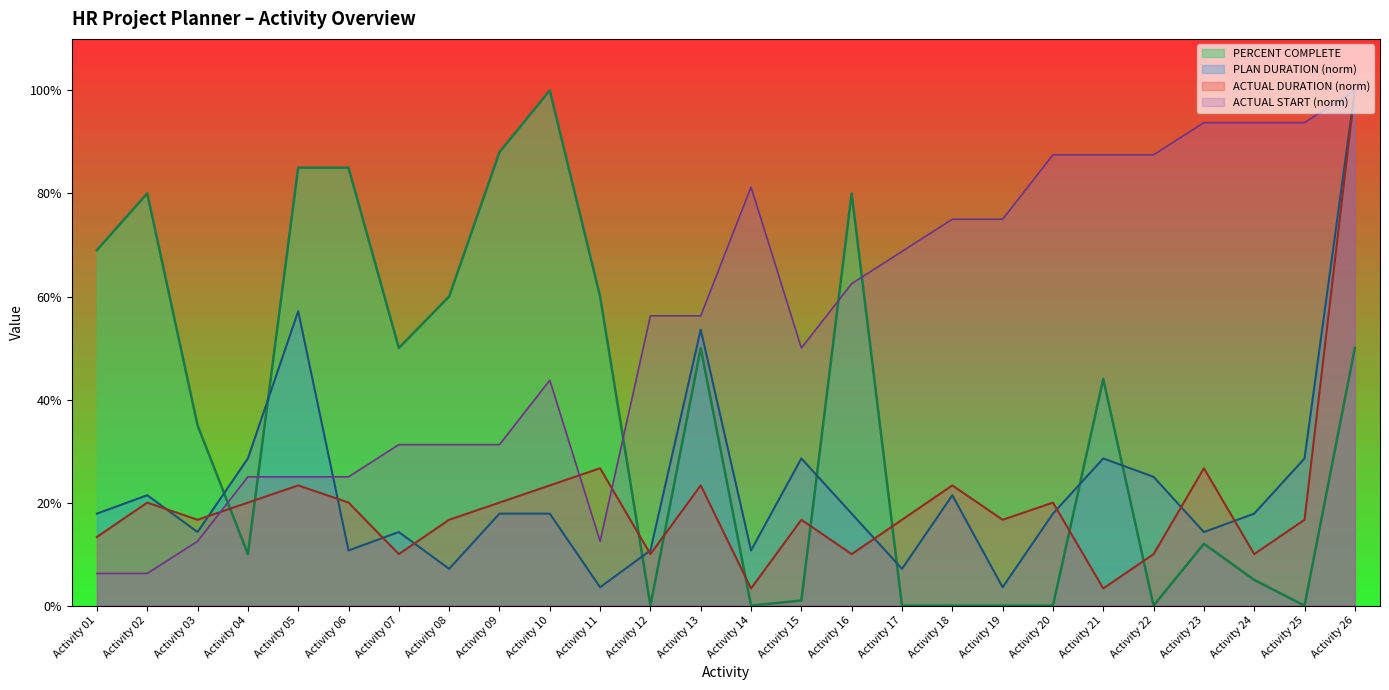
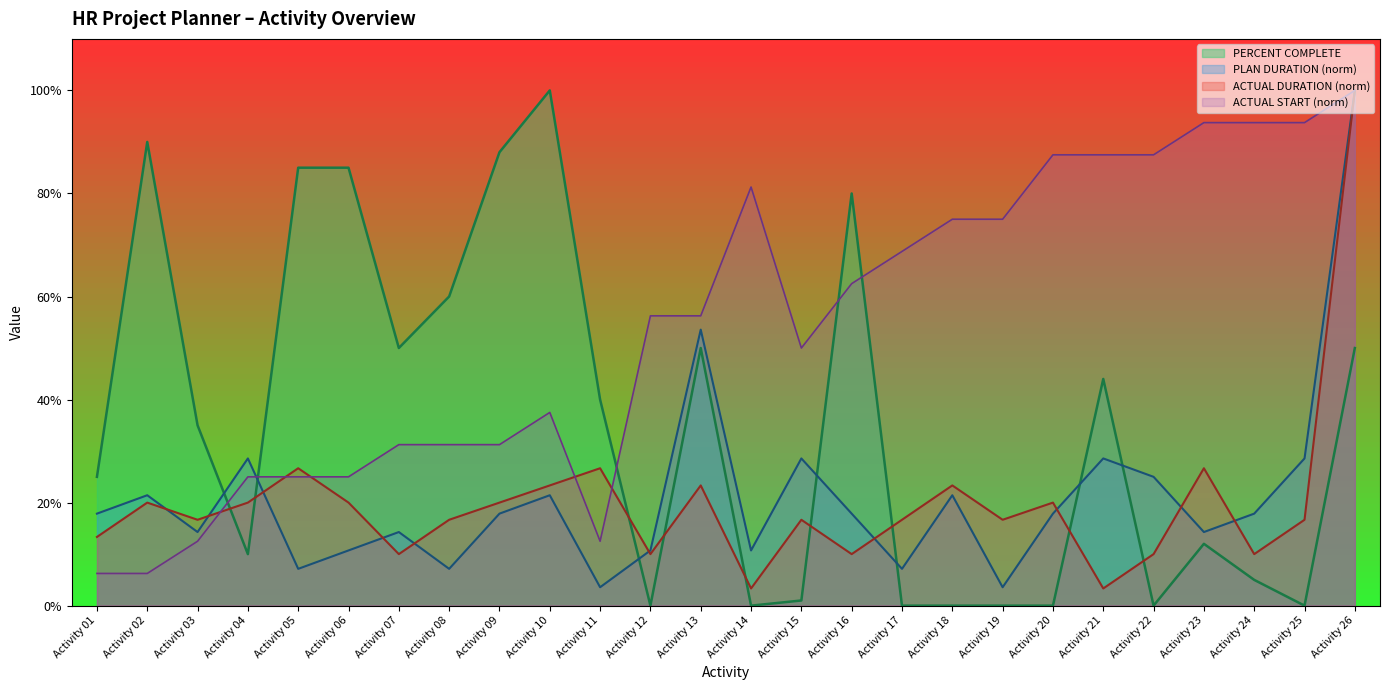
  {
    "PERCENT COMPLETE": {
-     "Activity 01": "69%",
-     "Activity 02": "80%",
+     "Activity 01": "25%",
+     "Activity 02": "90%",
      "Activity 03": "35%",
      "Activity 04": "10%",
      "Activity 05": "85%",
      "Activity 06": "85%",
      "Activity 07": "50%",
      "Activity 08": "60%",
      "Activity 09": "88%",
      "Activity 10": "100%",
-     "Activity 11": "60%",
+     "Activity 11": "40%",
      "Activity 12": "0%",
      "Activity 13": "50%",
      "Activity 14": "0%",
      "Activity 15": "1%",
      "Activity 16": "80%",
      "Activity 17": "0%",
      "Activity 18": "0%",
      "Activity 19": "0%",
      "Activity 20": "0%",
      "Activity 21": "44%",
      "Activity 22": "0%",
      "Activity 23": "12%",
      "Activity 24": "5%",
      "Activity 25": "0%",
      "Activity 26": "50%"
    },
    "PLAN DURATION (norm)": {
      "Activity 01": "18%",
      "Activity 02": "21%",
      "Activity 03": "14%",
      "Activity 04": "29%",
-     "Activity 05": "57%",
+     "Activity 05": "7%",
      "Activity 06": "11%",
      "Activity 07": "14%",
      "Activity 08": "7%",
      "Activity 09": "18%",
-     "Activity 10": "18%",
+     "Activity 10": "21%",
      "Activity 11": "4%",
      "Activity 12": "11%",
      "Activity 13": "54%",
      "Activity 14": "11%",
      "Activity 15": "29%",
      "Activity 16": "18%",
      "Activity 17": "7%",
      "Activity 18": "21%",
      "Activity 19": "4%",
      "Activity 20": "18%",
      "Activity 21": "29%",
      "Activity 22": "25%",
      "Activity 23": "14%",
      "Activity 24": "18%",
      "Activity 25": "29%"
    },
    "ACTUAL DURATION (norm)": {
      "Activity 01": "13%",
      "Activity 02": "20%",
      "Activity 03": "17%",
      "Activity 04": "20%",
-     "Activity 05": "23%",
+     "Activity 05": "27%",
      "Activity 06": "20%",
      "Activity 07": "10%",
      "Activity 08": "17%",
      "Activity 09": "20%",
      "Activity 10": "23%",
      "Activity 11": "27%",
      "Activity 12": "10%",
      "Activity 13": "23%",
      "Activity 14": "3%",
      "Activity 15": "17%",
      "Activity 16": "10%",
      "Activity 17": "17%",
      "Activity 18": "23%",
      "Activity 19": "17%",
      "Activity 20": "20%",
      "Activity 21": "3%",
      "Activity 22": "10%",
      "Activity 23": "27%",
      "Activity 24": "10%",
      "Activity 25": "17%"
    },
    "ACTUAL START (norm)": {
      "Activity 01": "6%",
      "Activity 02": "6%",
      "Activity 03": "13%",
      "Activity 04": "25%",
      "Activity 05": "25%",
      "Activity 06": "25%",
      "Activity 07": "31%",
      "Activity 08": "31%",
      "Activity 09": "31%",
-     "Activity 10": "44%",
+     "Activity 10": "38%",
      "Activity 11": "13%",
      "Activity 12": "56%",
      "Activity 13": "56%",
      "Activity 14": "81%",
      "Activity 15": "50%",
      "Activity 16": "63%",
      "Activity 17": "69%",
      "Activity 18": "75%",
      "Activity 19": "75%",
      "Activity 20": "88%",
      "Activity 21": "88%",
      "Activity 22": "88%",
      "Activity 23": "94%",
      "Activity 24": "94%",
      "Activity 25": "94%"
    }
  }
